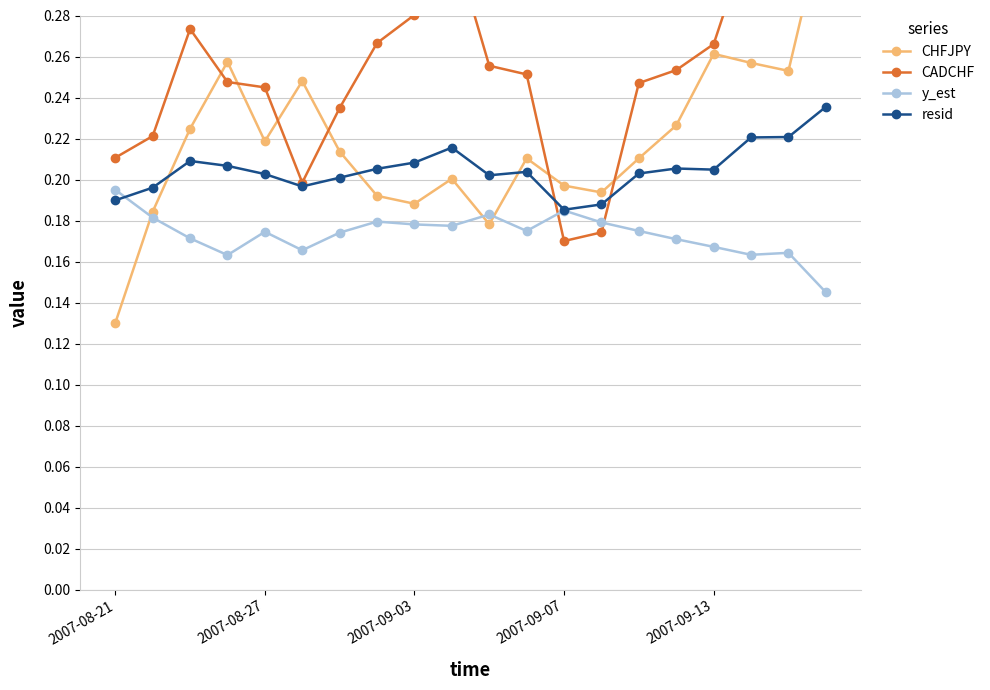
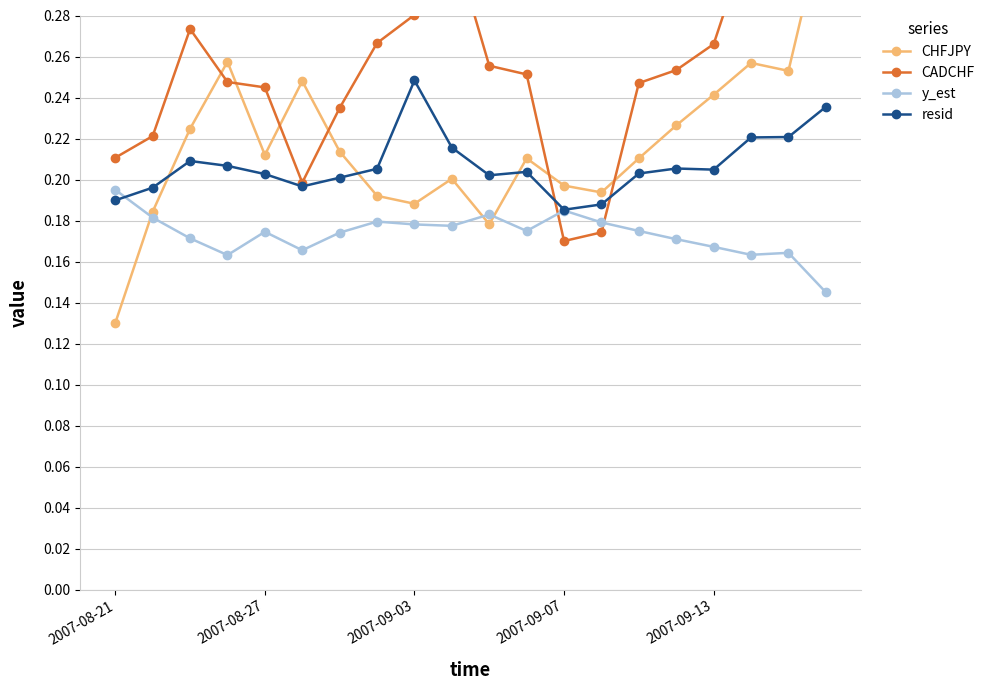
  {
    "CHFJPY": {
      "2007-08-21": 0.130,
-     "2007-08-27": 0.219,
+     "2007-08-27": 0.212,
      "2007-09-03": 0.188,
      "2007-09-07": 0.197,
-     "2007-09-13": 0.261
+     "2007-09-13": 0.241
    },
    "CADCHF": {
      "2007-08-21": 0.211,
      "2007-08-27": 0.245,
      "2007-09-03": 0.280,
      "2007-09-07": 0.170,
      "2007-09-13": 0.266
    },
    "y_est": {
      "2007-08-21": 0.195,
      "2007-08-27": 0.175,
      "2007-09-03": 0.178,
      "2007-09-13": 0.167
    },
    "resid": {
      "2007-08-21": 0.190,
      "2007-08-27": 0.203,
-     "2007-09-03": 0.208,
+     "2007-09-03": 0.248,
      "2007-09-13": 0.205
    }
  }
